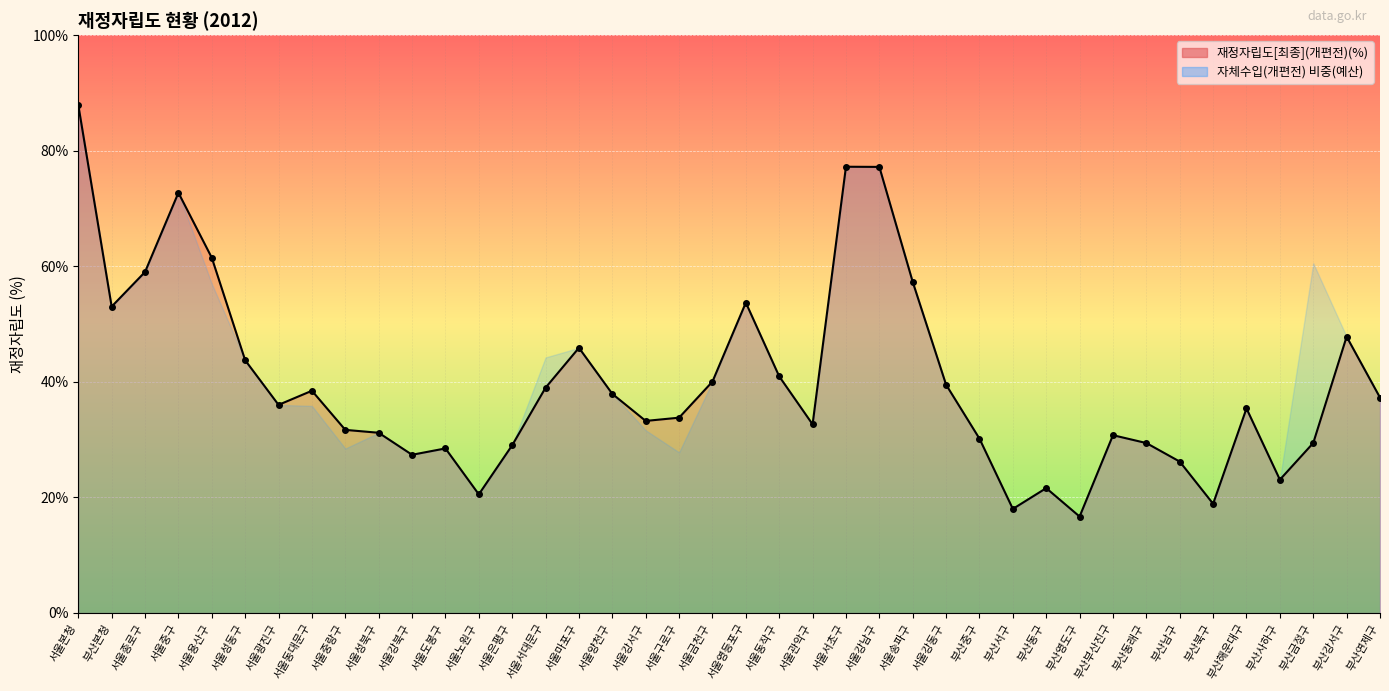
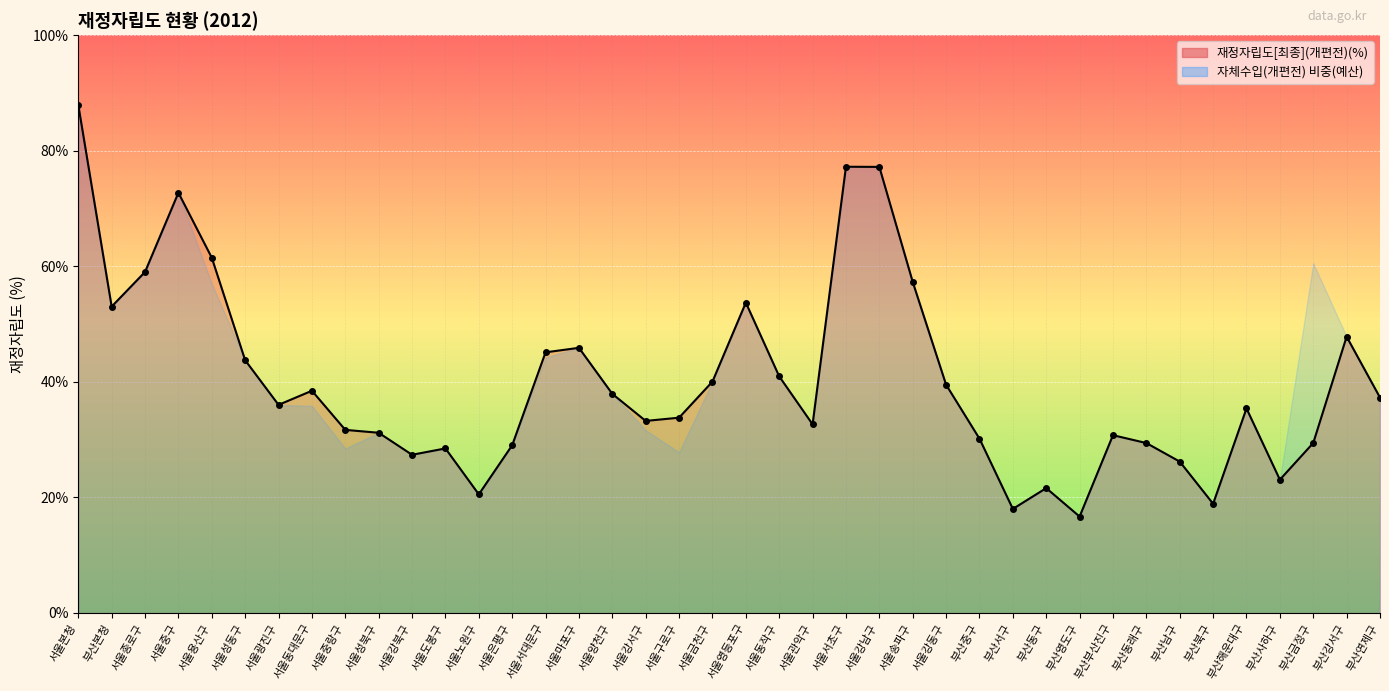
  {
    "재정자립도[최종](개편전)(%)": {
      "서울용산구": "61%",
      "서울동대문구": "38%",
      "서울중랑구": "32%",
-     "서울서대문구": "39%",
+     "서울서대문구": "45%",
      "서울강서구": "33%",
      "서울구로구": "34%",
      "부산금정구": "29%"
    },
    "자체수입(개편전) 비중(예산)": {
      "서울용산구": "57%",
      "서울동대문구": "36%",
      "서울중랑구": "28%",
      "서울서대문구": "44%",
      "서울강서구": "32%",
      "서울구로구": "28%",
      "부산금정구": "61%"
    }
  }
